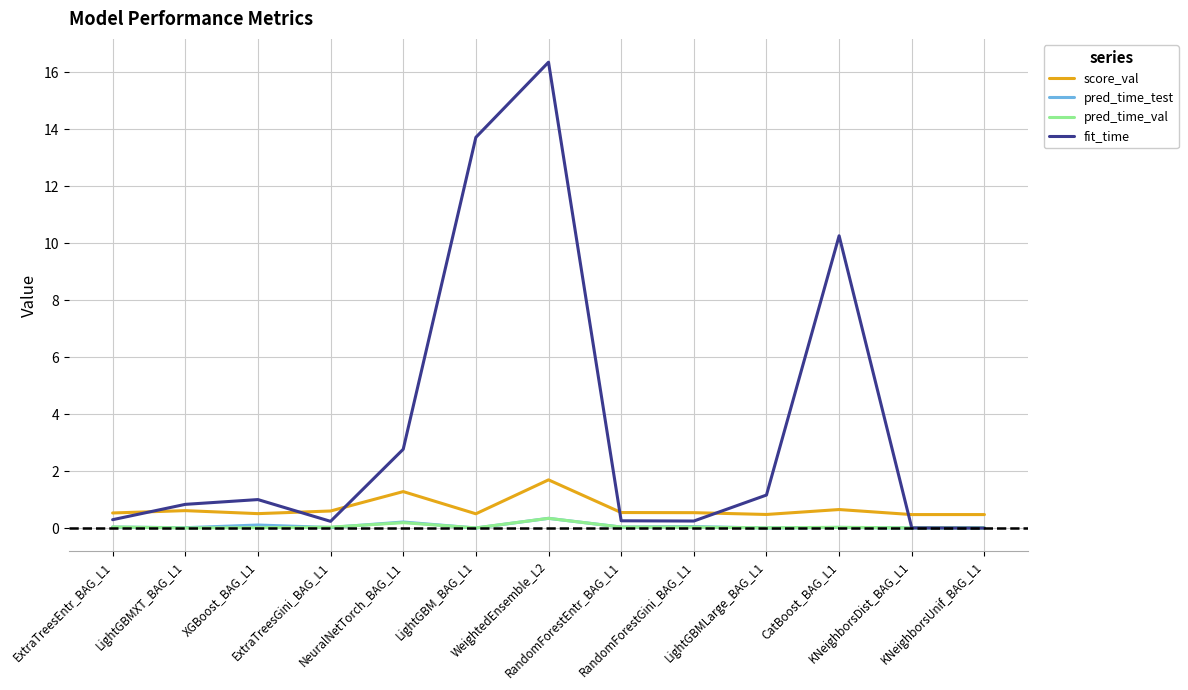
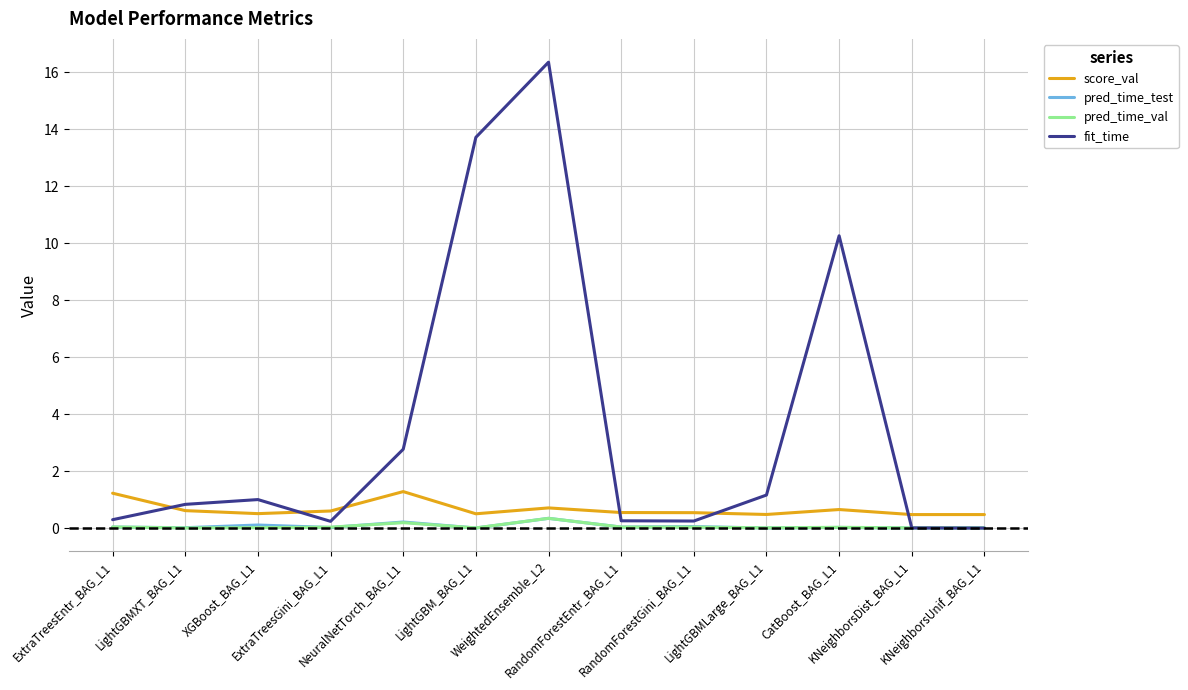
  {
    "score_val": {
-     "ExtraTreesEntr_BAG_L1": 0.5,
+     "ExtraTreesEntr_BAG_L1": 1.2,
      "LightGBMXT_BAG_L1": 0.6,
      "XGBoost_BAG_L1": 0.5,
      "ExtraTreesGini_BAG_L1": 0.6,
      "NeuralNetTorch_BAG_L1": 1.3,
      "LightGBM_BAG_L1": 0.5,
-     "WeightedEnsemble_L2": 1.7,
+     "WeightedEnsemble_L2": 0.7,
      "RandomForestEntr_BAG_L1": 0.6,
      "RandomForestGini_BAG_L1": 0.6,
      "LightGBMLarge_BAG_L1": 0.5,
      "CatBoost_BAG_L1": 0.7,
      "KNeighborsDist_BAG_L1": 0.5,
      "KNeighborsUnif_BAG_L1": 0.5
    },
    "pred_time_test": {
      "XGBoost_BAG_L1": 0.1
    },
    "pred_time_val": {
      "XGBoost_BAG_L1": 0.0
    },
    "fit_time": {
      "ExtraTreesEntr_BAG_L1": 0.3,
      "LightGBMXT_BAG_L1": 0.8,
      "XGBoost_BAG_L1": 1.0,
      "ExtraTreesGini_BAG_L1": 0.2,
      "NeuralNetTorch_BAG_L1": 2.8,
      "LightGBM_BAG_L1": 13.7,
      "WeightedEnsemble_L2": 16.4,
      "RandomForestEntr_BAG_L1": 0.3,
      "RandomForestGini_BAG_L1": 0.3,
      "LightGBMLarge_BAG_L1": 1.2,
      "CatBoost_BAG_L1": 10.3
    }
  }
